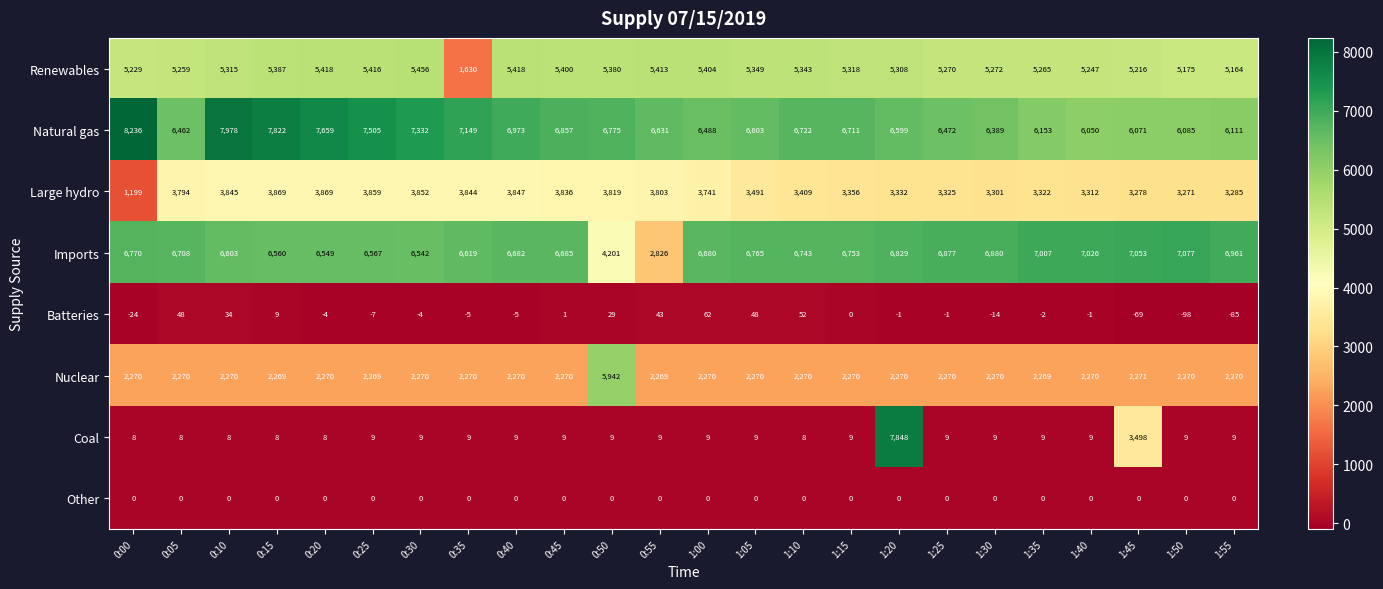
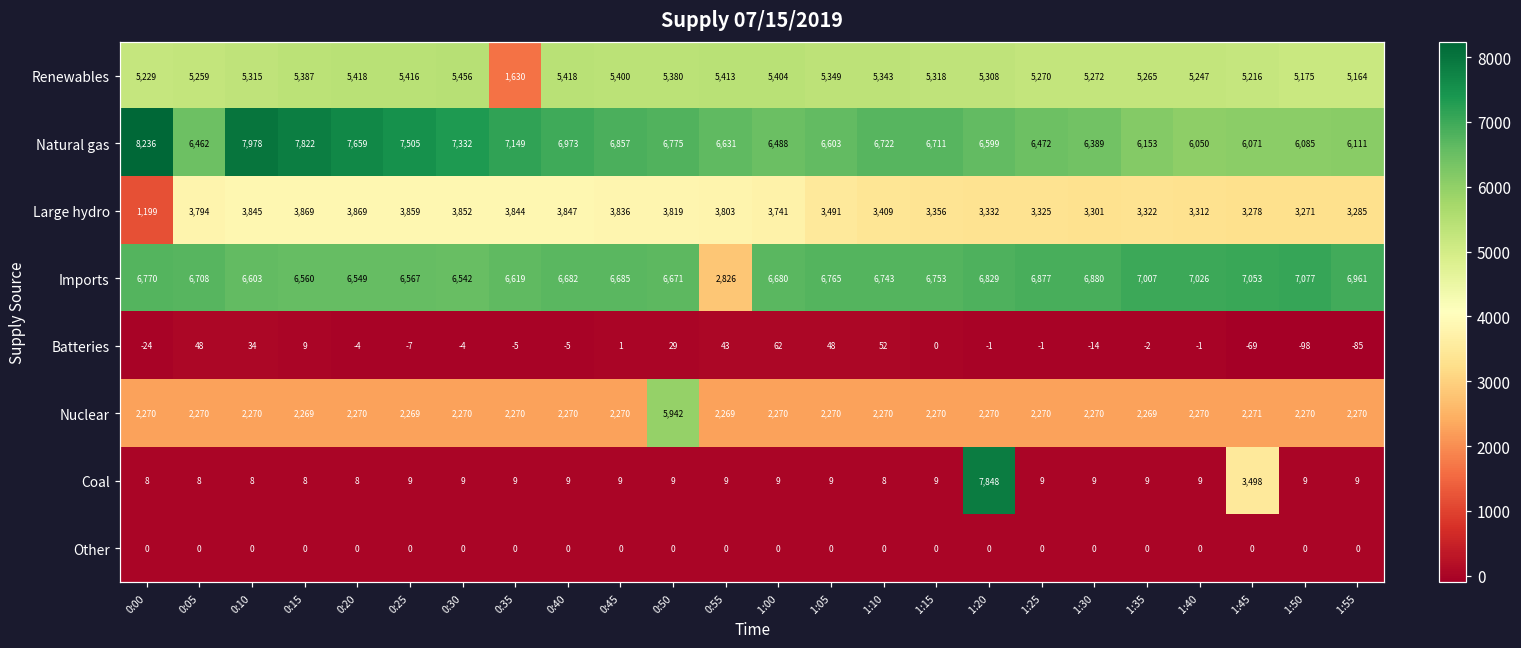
  {
    "Renewables": {
      "0:00": "5,229",
      "0:05": "5,259",
      "0:10": "5,315",
      "0:15": "5,387",
      "0:20": "5,418",
      "0:25": "5,416",
      "0:30": "5,456",
      "0:35": "1,630",
      "0:40": "5,418",
      "0:45": "5,400",
      "0:50": "5,380",
      "0:55": "5,413",
      "1:00": "5,404",
      "1:05": "5,349",
      "1:10": "5,343",
      "1:15": "5,318",
      "1:20": "5,308",
      "1:25": "5,270",
      "1:30": "5,272",
      "1:35": "5,265",
      "1:40": "5,247",
      "1:45": "5,216",
      "1:50": "5,175",
      "1:55": "5,164"
    },
    "Natural gas": {
      "0:00": "8,236",
      "0:05": "6,462",
      "0:10": "7,978",
      "0:15": "7,822",
      "0:20": "7,659",
      "0:25": "7,505",
      "0:30": "7,332",
      "0:35": "7,149",
      "0:40": "6,973",
      "0:45": "6,857",
      "0:50": "6,775",
      "0:55": "6,631",
      "1:00": "6,488",
      "1:05": "6,603",
      "1:10": "6,722",
      "1:15": "6,711",
      "1:20": "6,599",
      "1:25": "6,472",
      "1:30": "6,389",
      "1:35": "6,153",
      "1:40": "6,050",
      "1:45": "6,071",
      "1:50": "6,085",
      "1:55": "6,111"
    },
    "Large hydro": {
      "0:00": "1,199",
      "0:05": "3,794",
      "0:10": "3,845",
      "0:15": "3,869",
      "0:20": "3,869",
      "0:25": "3,859",
      "0:30": "3,852",
      "0:35": "3,844",
      "0:40": "3,847",
      "0:45": "3,836",
      "0:50": "3,819",
      "0:55": "3,803",
      "1:00": "3,741",
      "1:05": "3,491",
      "1:10": "3,409",
      "1:15": "3,356",
      "1:20": "3,332",
      "1:25": "3,325",
      "1:30": "3,301",
      "1:35": "3,322",
      "1:40": "3,312",
      "1:45": "3,278",
      "1:50": "3,271",
      "1:55": "3,285"
    },
    "Imports": {
      "0:00": "6,770",
      "0:05": "6,708",
      "0:10": "6,603",
      "0:15": "6,560",
      "0:20": "6,549",
      "0:25": "6,567",
      "0:30": "6,542",
      "0:35": "6,619",
      "0:40": "6,682",
      "0:45": "6,685",
-     "0:50": "4,201",
+     "0:50": "6,671",
      "0:55": "2,826",
      "1:00": "6,680",
      "1:05": "6,765",
      "1:10": "6,743",
      "1:15": "6,753",
      "1:20": "6,829",
      "1:25": "6,877",
      "1:30": "6,880",
      "1:35": "7,007",
      "1:40": "7,026",
      "1:45": "7,053",
      "1:50": "7,077",
      "1:55": "6,961"
    },
    "Batteries": {
      "0:00": "-24",
      "0:05": "48",
      "0:10": "34",
      "0:15": "9",
      "0:20": "-4",
      "0:25": "-7",
      "0:30": "-4",
      "0:35": "-5",
      "0:40": "-5",
      "0:45": "1",
      "0:50": "29",
      "0:55": "43",
      "1:00": "62",
      "1:05": "48",
      "1:10": "52",
      "1:15": "0",
      "1:20": "-1",
      "1:25": "-1",
      "1:30": "-14",
      "1:35": "-2",
      "1:40": "-1",
      "1:45": "-69",
      "1:50": "-98",
      "1:55": "-85"
    },
    "Nuclear": {
      "0:00": "2,270",
      "0:05": "2,270",
      "0:10": "2,270",
      "0:15": "2,269",
      "0:20": "2,270",
      "0:25": "2,269",
      "0:30": "2,270",
      "0:35": "2,270",
      "0:40": "2,270",
      "0:45": "2,270",
      "0:50": "5,942",
      "0:55": "2,269",
      "1:00": "2,270",
      "1:05": "2,270",
      "1:10": "2,270",
      "1:15": "2,270",
      "1:20": "2,270",
      "1:25": "2,270",
      "1:30": "2,270",
      "1:35": "2,269",
      "1:40": "2,270",
      "1:45": "2,271",
      "1:50": "2,270",
      "1:55": "2,270"
    },
    "Coal": {
      "0:00": "8",
      "0:05": "8",
      "0:10": "8",
      "0:15": "8",
      "0:20": "8",
      "0:25": "9",
      "0:30": "9",
      "0:35": "9",
      "0:40": "9",
      "0:45": "9",
      "0:50": "9",
      "0:55": "9",
      "1:00": "9",
      "1:05": "9",
      "1:10": "8",
      "1:15": "9",
      "1:20": "7,848",
      "1:25": "9",
      "1:30": "9",
      "1:35": "9",
      "1:40": "9",
      "1:45": "3,498",
      "1:50": "9",
      "1:55": "9"
    },
    "Other": {
      "0:00": "0",
      "0:05": "0",
      "0:10": "0",
      "0:15": "0",
      "0:20": "0",
      "0:25": "0",
      "0:30": "0",
      "0:35": "0",
      "0:40": "0",
      "0:45": "0",
      "0:50": "0",
      "0:55": "0",
      "1:00": "0",
      "1:05": "0",
      "1:10": "0",
      "1:15": "0",
      "1:20": "0",
      "1:25": "0",
      "1:30": "0",
      "1:35": "0",
      "1:40": "0",
      "1:45": "0",
      "1:50": "0",
      "1:55": "0"
    }
  }
